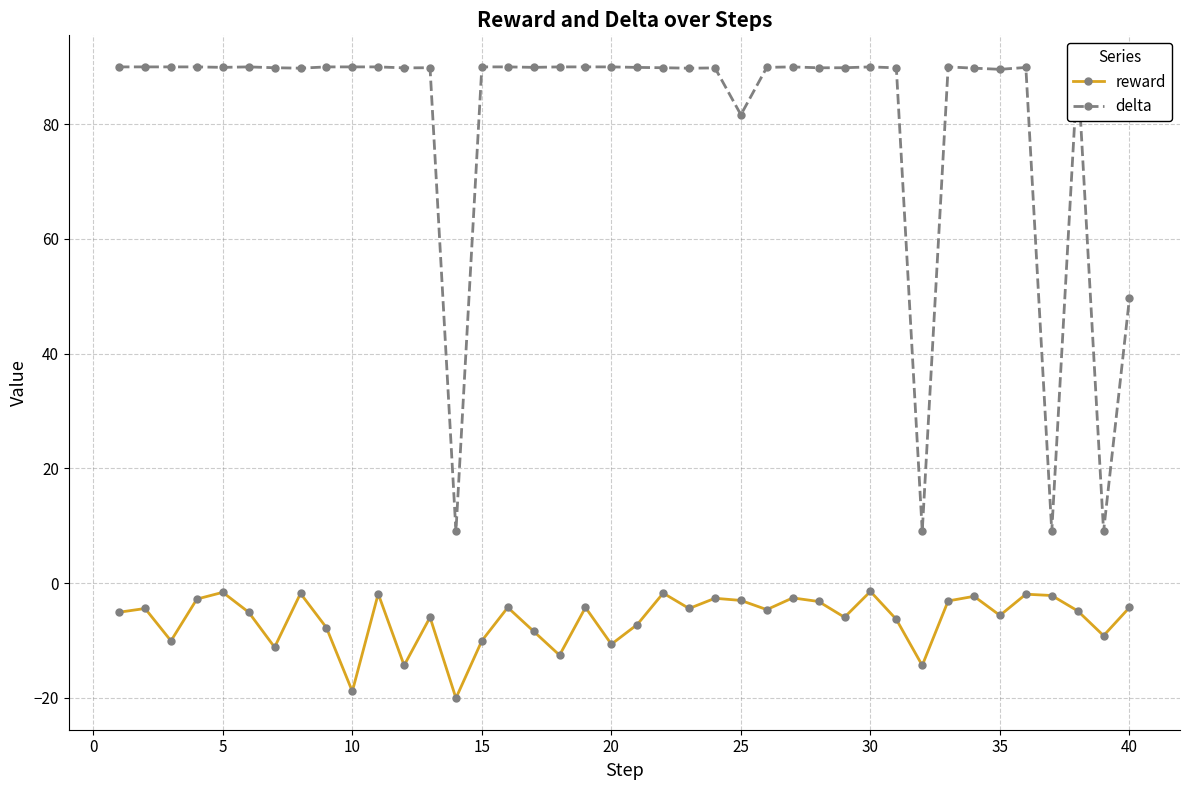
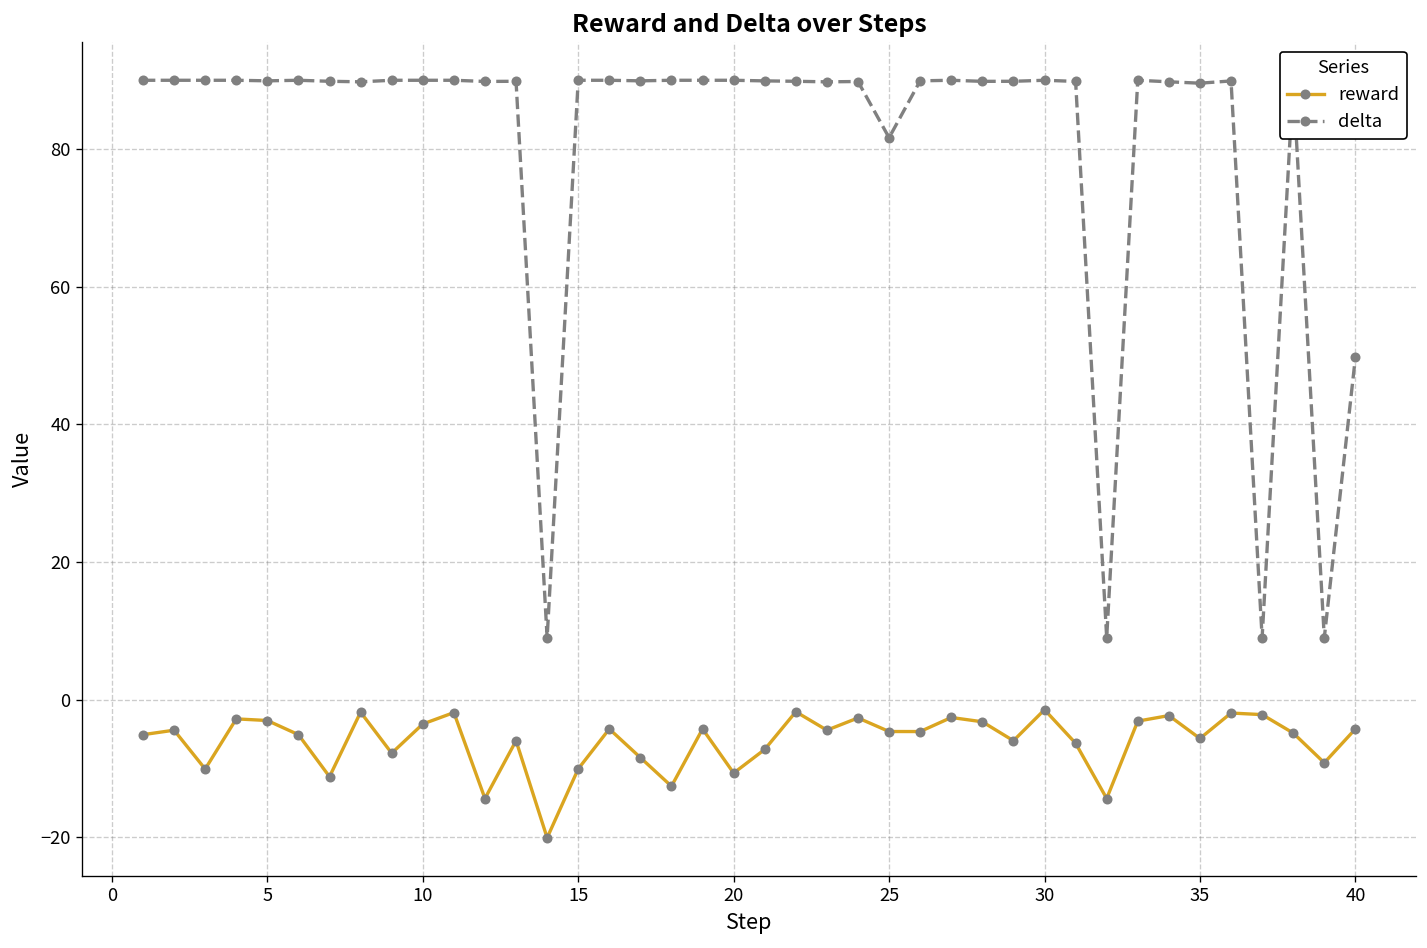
  {
    "reward": {
-     "5": -2,
-     "10": -19,
+     "5": -3,
+     "10": -4,
      "15": -10,
      "20": -11,
-     "25": -3,
+     "25": -5,
      "30": -1,
      "35": -6,
      "40": -4
    },
    "delta": {
      "5": 90,
      "10": 90,
      "15": 90,
      "20": 90,
      "25": 82,
      "30": 90,
      "35": 90,
      "40": 50
    }
  }
